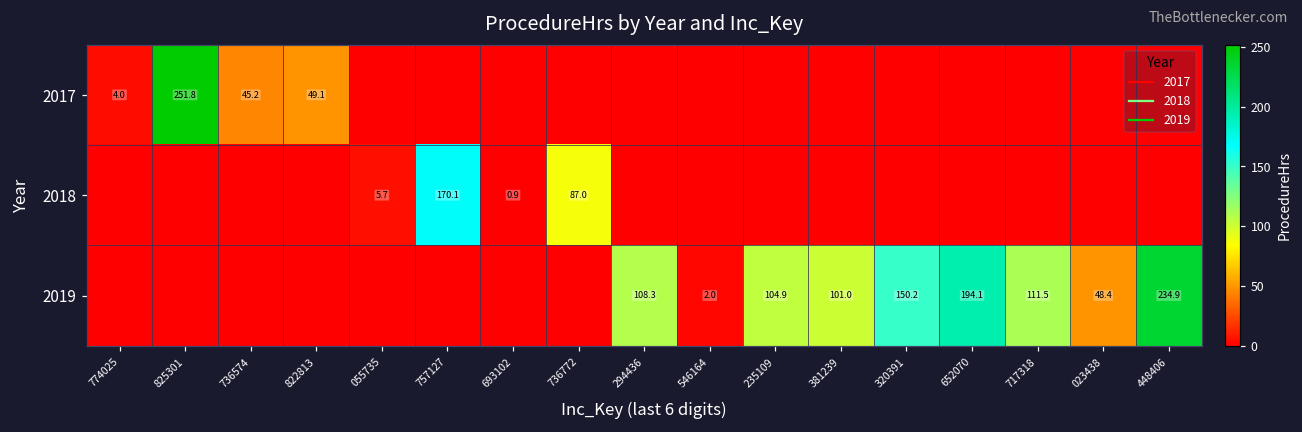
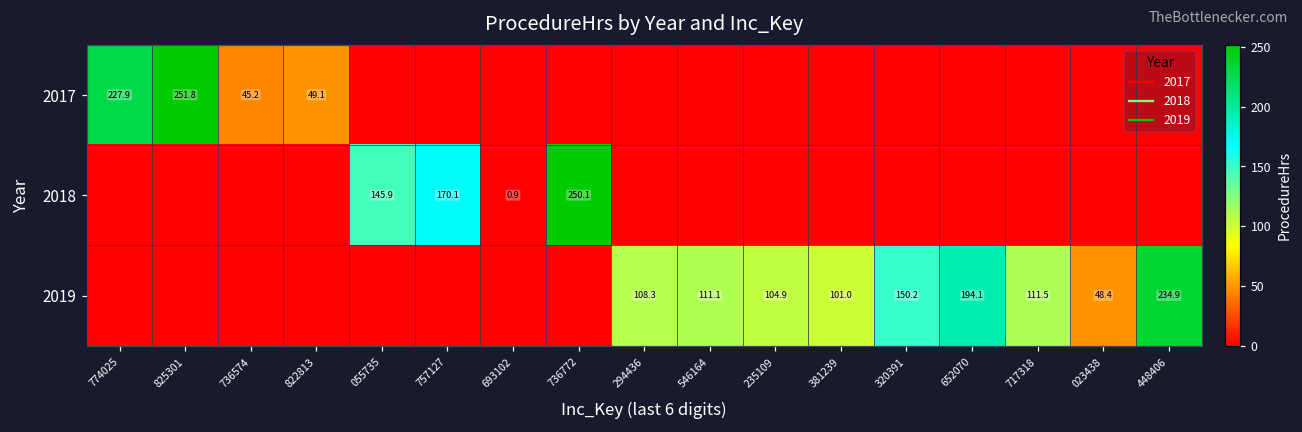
  {
    "2017": {
-     "774025": 4.0
+     "774025": 227.9
    },
    "2018": {
-     "055735": 5.7,
-     "736772": 87.0
+     "055735": 145.9,
+     "736772": 250.1
    },
    "2019": {
-     "546164": 2.0
+     "546164": 111.1
    }
  }
